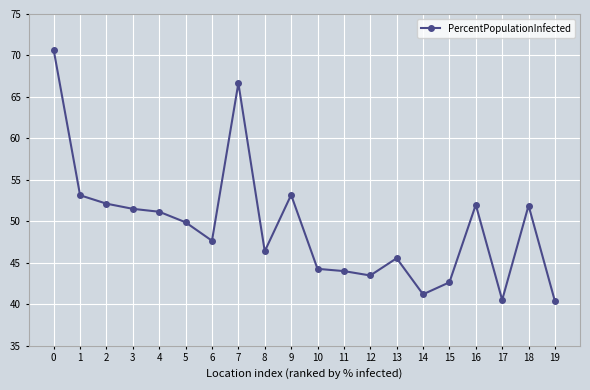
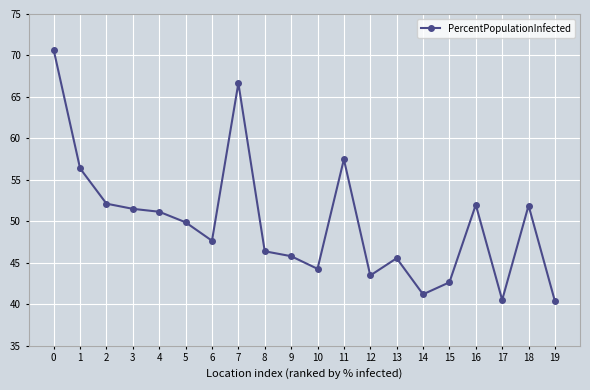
  {
    "0": 71,
-   "1": 53,
+   "1": 56,
    "2": 52,
    "3": 52,
    "4": 51,
    "5": 50,
    "6": 48,
    "7": 67,
    "8": 46,
-   "9": 53,
+   "9": 46,
    "10": 44,
-   "11": 44,
+   "11": 57,
    "12": 43,
    "13": 46,
    "14": 41,
    "15": 43,
    "16": 52,
    "17": 41,
    "18": 52,
    "19": 40
  }
